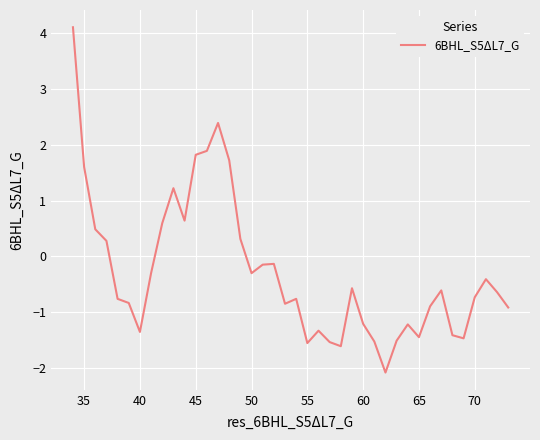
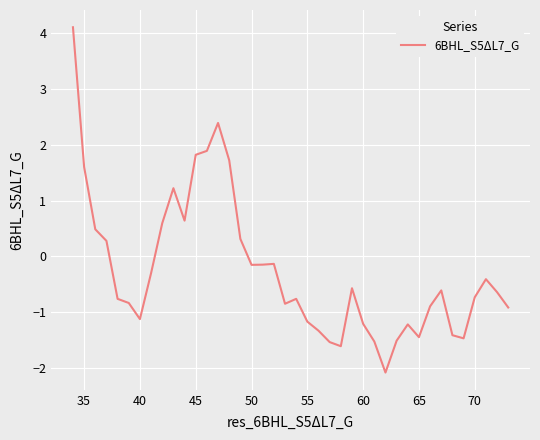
  {
    "35": 1.6,
-   "40": -1.4,
+   "40": -1.1,
    "45": 1.8,
-   "50": -0.3,
-   "55": -1.6,
+   "50": -0.1,
+   "55": -1.2,
    "60": -1.2,
    "65": -1.4,
    "70": -0.7
  }
